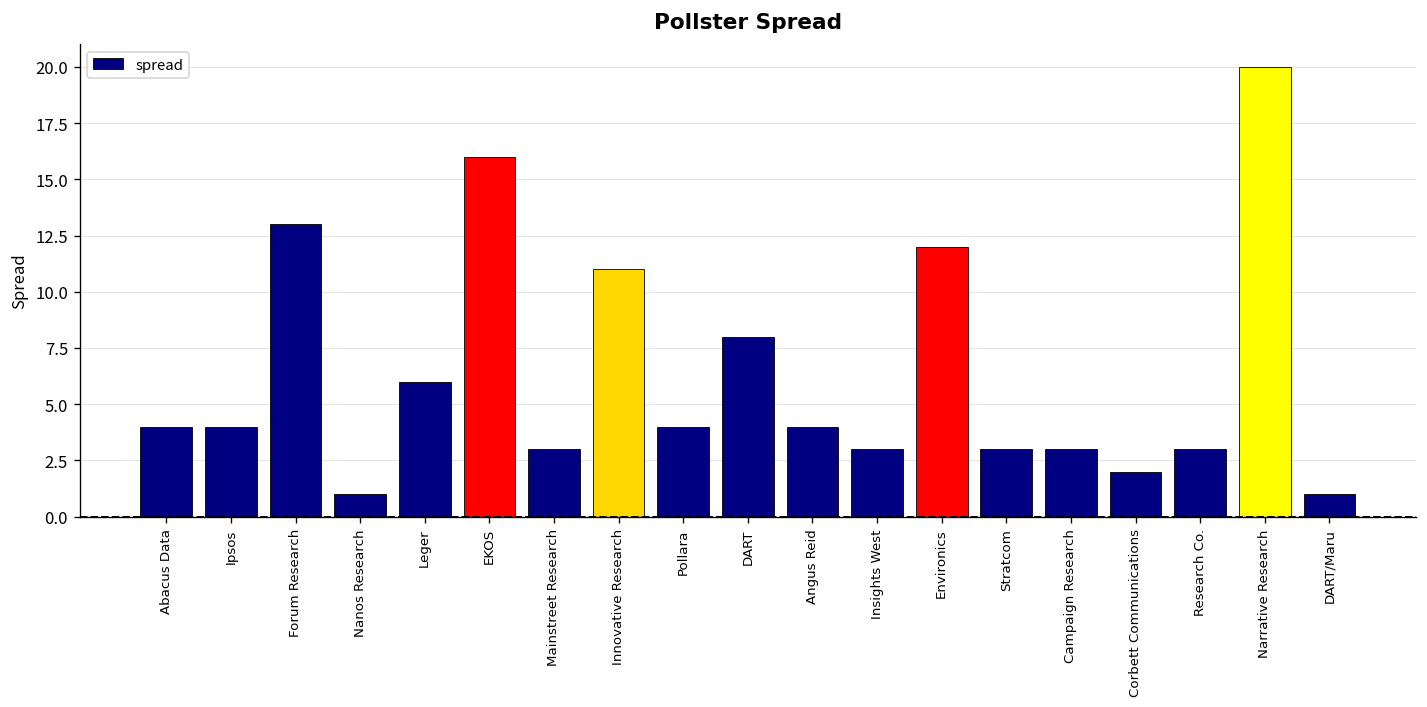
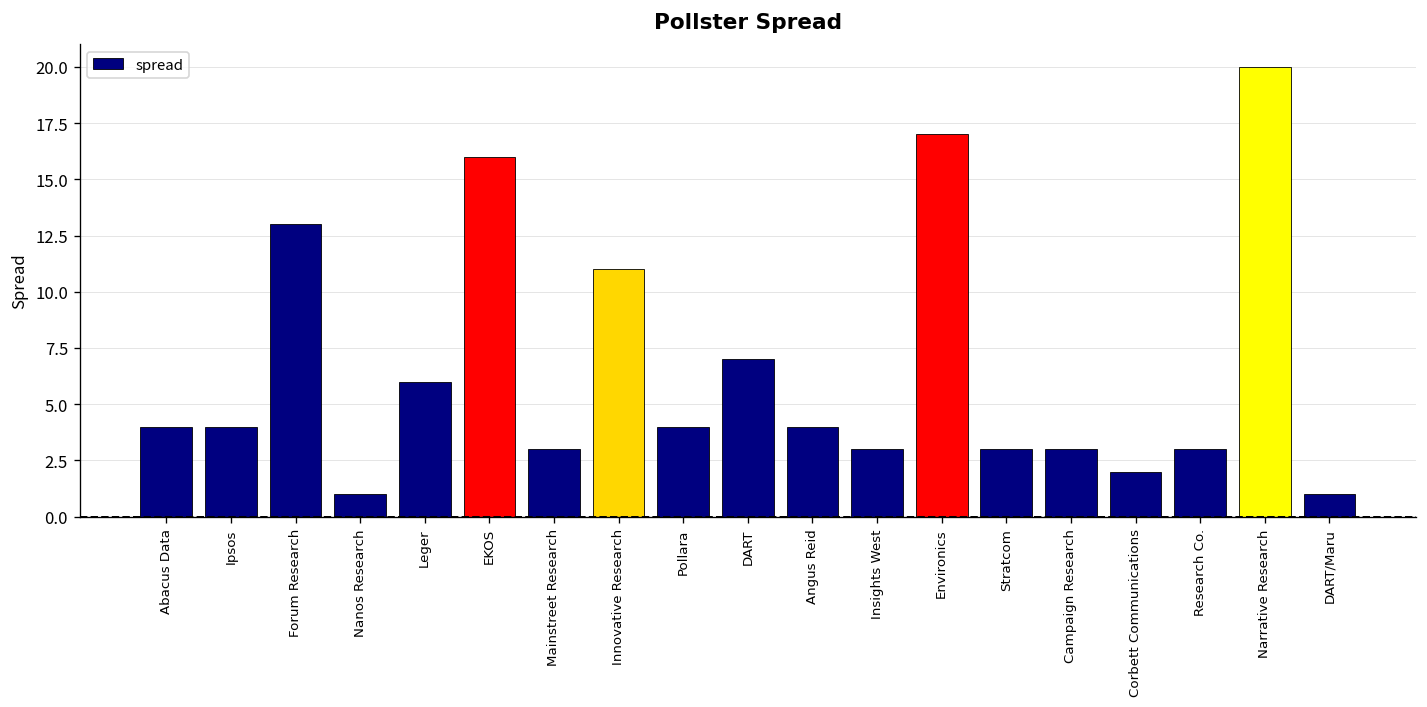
  {
    "Abacus Data": 4,
    "Ipsos": 4,
    "Forum Research": 13,
    "Nanos Research": 1,
    "Leger": 6,
    "EKOS": 16,
    "Mainstreet Research": 3,
    "Innovative Research": 11,
    "Pollara": 4,
-   "DART": 8,
+   "DART": 7,
    "Angus Reid": 4,
    "Insights West": 3,
-   "Environics": 12,
+   "Environics": 17,
    "Stratcom": 3,
    "Campaign Research": 3,
    "Corbett Communications": 2,
    "Research Co.": 3,
    "Narrative Research": 20,
    "DART/Maru": 1
  }
